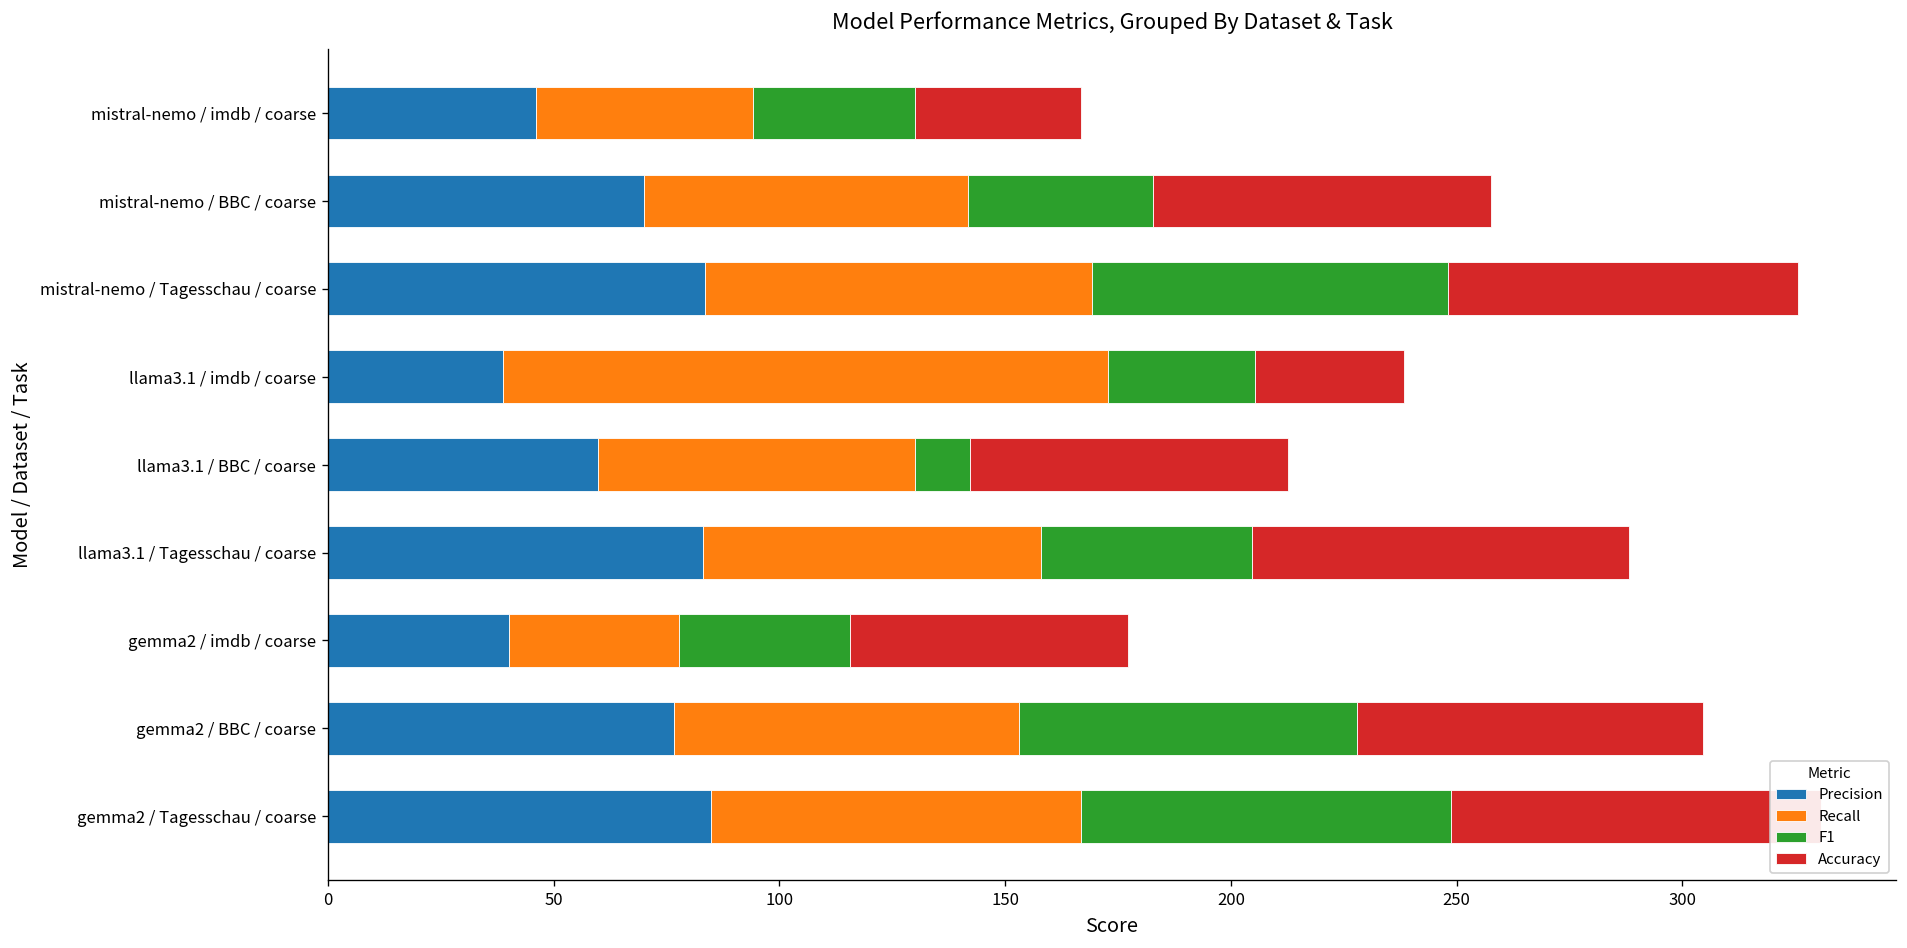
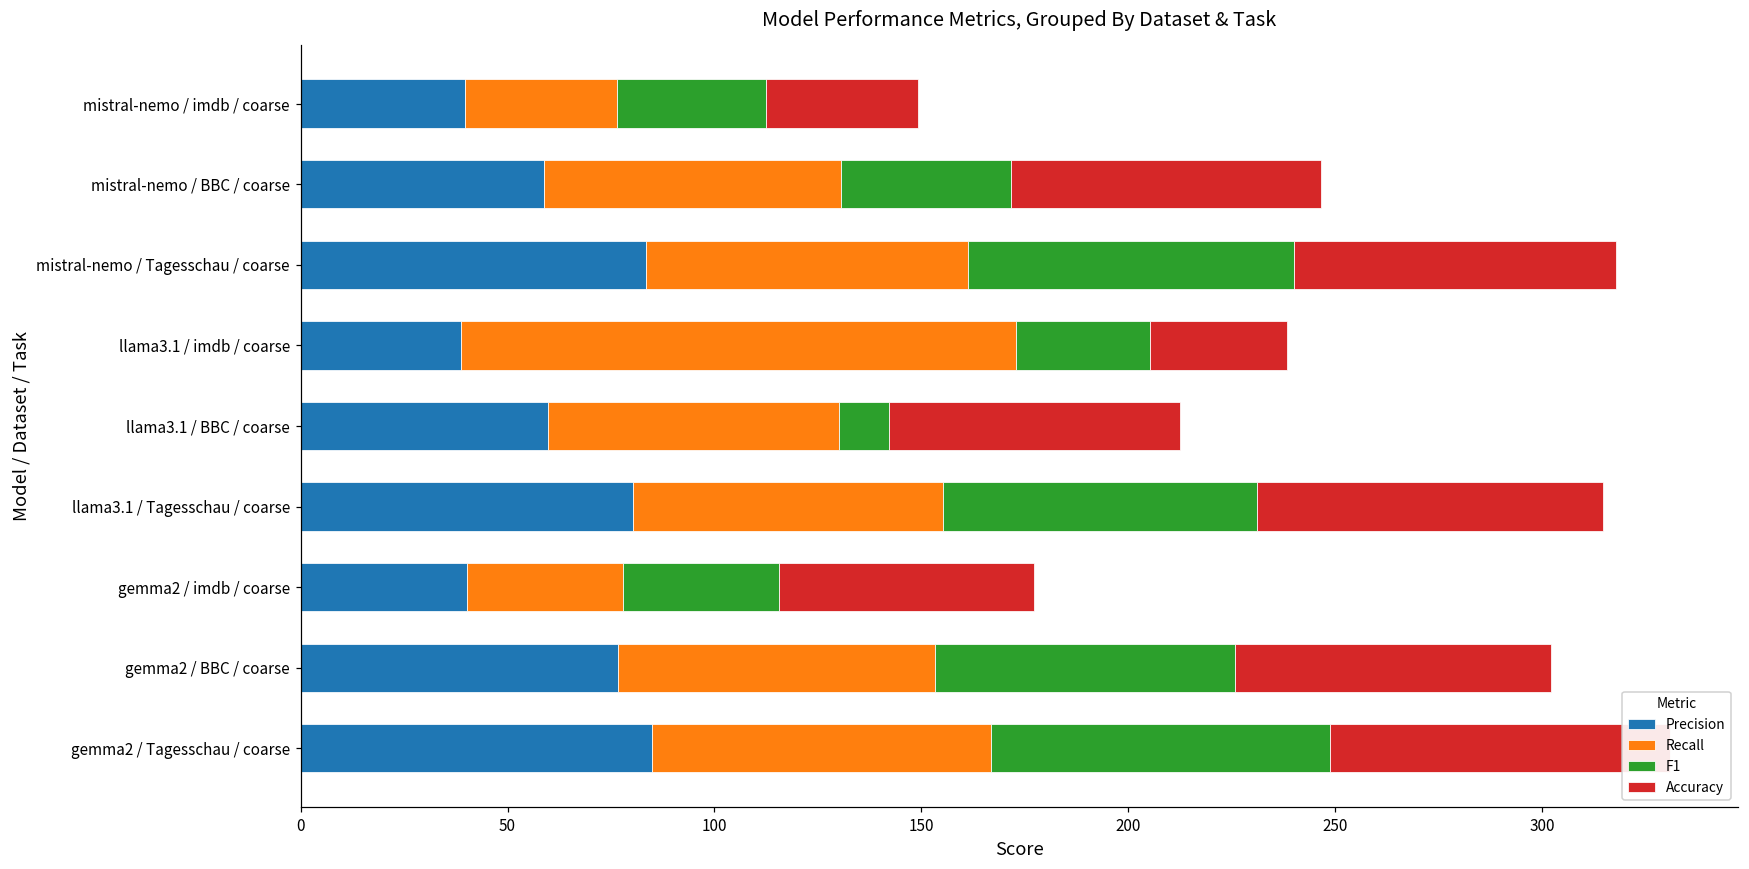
  {
    "Precision": {
-     "mistral-nemo / imdb / coarse": 46,
-     "mistral-nemo / BBC / coarse": 70,
+     "mistral-nemo / imdb / coarse": 40,
+     "mistral-nemo / BBC / coarse": 59,
      "mistral-nemo / Tagesschau / coarse": 84,
      "llama3.1 / imdb / coarse": 39,
      "llama3.1 / BBC / coarse": 60,
-     "llama3.1 / Tagesschau / coarse": 83,
+     "llama3.1 / Tagesschau / coarse": 80,
      "gemma2 / imdb / coarse": 40,
      "gemma2 / BBC / coarse": 77,
      "gemma2 / Tagesschau / coarse": 85
    },
    "Recall": {
-     "mistral-nemo / imdb / coarse": 48,
+     "mistral-nemo / imdb / coarse": 37,
      "mistral-nemo / BBC / coarse": 72,
-     "mistral-nemo / Tagesschau / coarse": 86,
+     "mistral-nemo / Tagesschau / coarse": 78,
      "llama3.1 / imdb / coarse": 134,
      "llama3.1 / BBC / coarse": 70,
      "llama3.1 / Tagesschau / coarse": 75,
      "gemma2 / imdb / coarse": 38,
      "gemma2 / BBC / coarse": 77,
      "gemma2 / Tagesschau / coarse": 82
    },
    "F1": {
      "mistral-nemo / imdb / coarse": 36,
      "mistral-nemo / BBC / coarse": 41,
      "mistral-nemo / Tagesschau / coarse": 79,
      "llama3.1 / imdb / coarse": 33,
      "llama3.1 / BBC / coarse": 12,
-     "llama3.1 / Tagesschau / coarse": 47,
+     "llama3.1 / Tagesschau / coarse": 76,
      "gemma2 / imdb / coarse": 38,
-     "gemma2 / BBC / coarse": 75,
+     "gemma2 / BBC / coarse": 72,
      "gemma2 / Tagesschau / coarse": 82
    },
    "Accuracy": {
      "mistral-nemo / imdb / coarse": 37,
      "mistral-nemo / BBC / coarse": 75,
      "mistral-nemo / Tagesschau / coarse": 78,
      "llama3.1 / imdb / coarse": 33,
      "llama3.1 / BBC / coarse": 70,
      "llama3.1 / Tagesschau / coarse": 84,
      "gemma2 / imdb / coarse": 62,
      "gemma2 / BBC / coarse": 77
    }
  }
